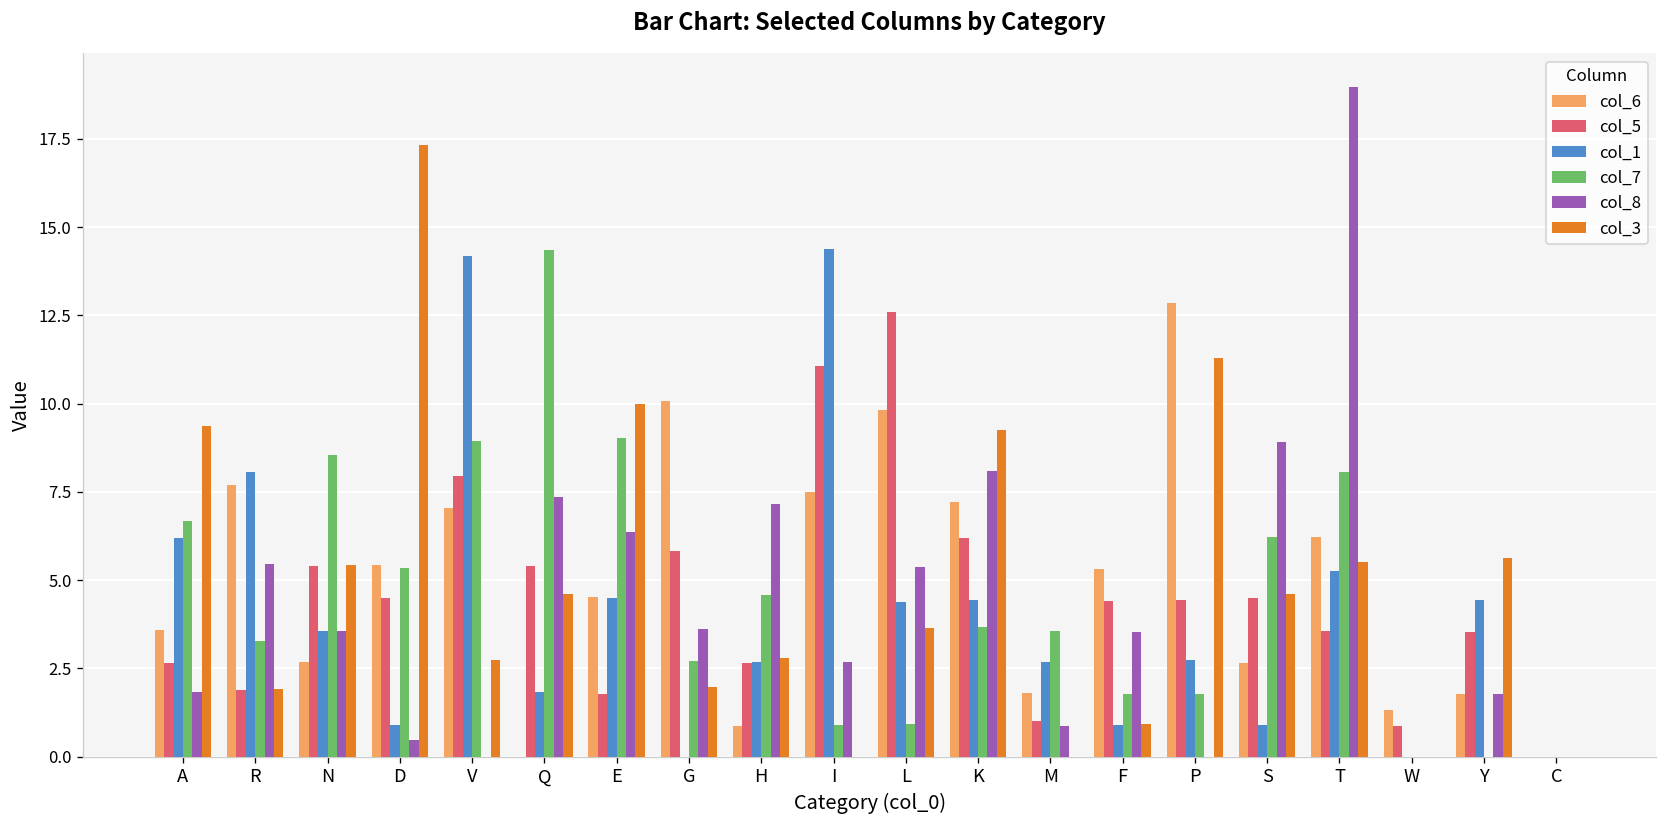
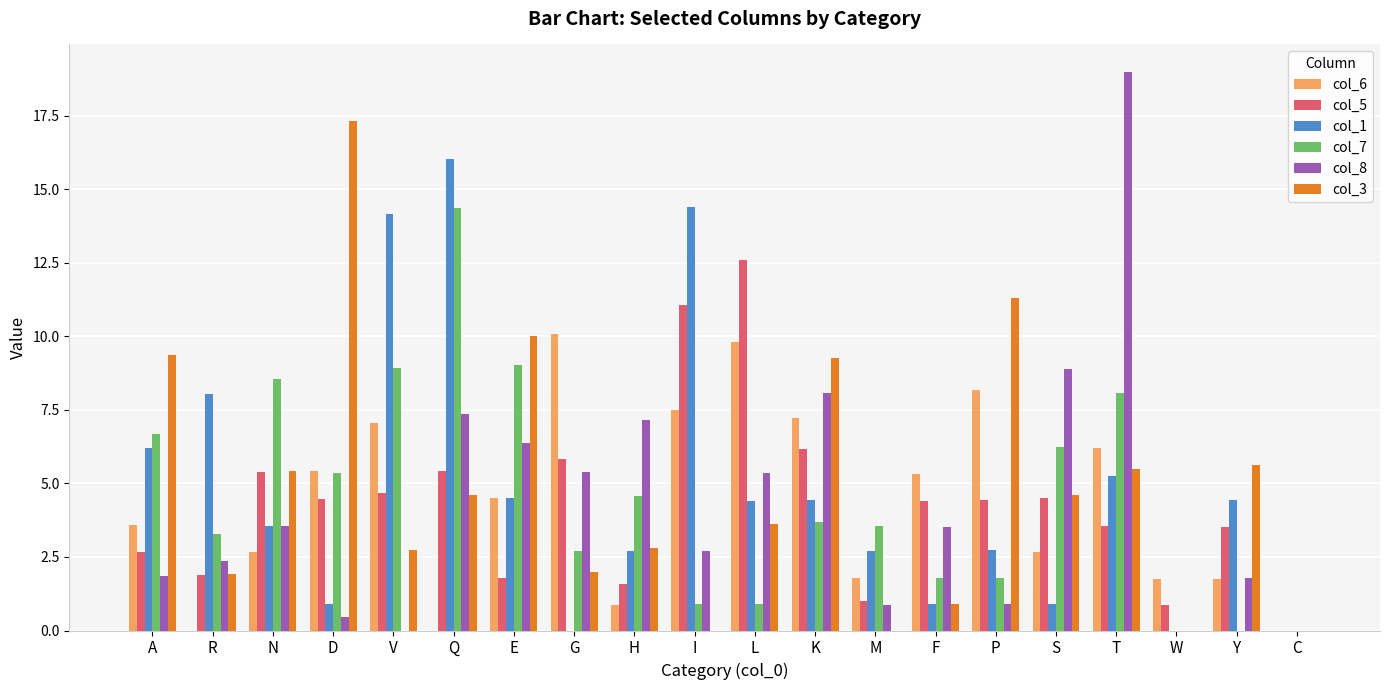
  {
    "col_6": {
      "A": 3.6,
-     "R": 7.7,
+     "R": 0.0,
      "N": 2.7,
      "D": 5.4,
      "V": 7.1,
      "Q": 0.0,
      "E": 4.5,
      "G": 10.1,
      "H": 0.9,
      "I": 7.5,
      "L": 9.8,
      "K": 7.2,
      "M": 1.8,
      "F": 5.3,
-     "P": 12.9,
+     "P": 8.2,
      "S": 2.7,
      "T": 6.2,
-     "W": 1.3,
+     "W": 1.7,
      "Y": 1.8,
      "C": 0.0
    },
    "col_5": {
      "A": 2.7,
      "R": 1.9,
      "N": 5.4,
      "D": 4.5,
-     "V": 7.9,
+     "V": 4.7,
      "Q": 5.4,
      "E": 1.8,
      "G": 5.8,
-     "H": 2.6,
+     "H": 1.6,
      "I": 11.1,
      "L": 12.6,
      "K": 6.2,
      "M": 1.0,
      "F": 4.4,
      "P": 4.4,
      "S": 4.5,
      "T": 3.6,
      "W": 0.9,
      "Y": 3.5,
      "C": 0.0
    },
    "col_1": {
      "A": 6.2,
      "R": 8.0,
      "N": 3.6,
      "D": 0.9,
      "V": 14.2,
-     "Q": 1.8,
+     "Q": 16.0,
      "E": 4.5,
      "G": 0.0,
      "H": 2.7,
      "I": 14.4,
      "L": 4.4,
      "K": 4.5,
      "M": 2.7,
      "F": 0.9,
      "P": 2.7,
      "S": 0.9,
      "T": 5.3,
      "W": 0.0,
      "Y": 4.4,
      "C": 0.0
    },
    "col_7": {
      "A": 6.7,
      "R": 3.3,
      "N": 8.5,
      "D": 5.3,
      "V": 8.9,
      "Q": 14.4,
      "E": 9.0,
      "G": 2.7,
      "H": 4.6,
      "I": 0.9,
      "L": 0.9,
      "K": 3.7,
      "M": 3.5,
      "F": 1.8,
      "P": 1.8,
      "S": 6.2,
      "T": 8.1,
      "W": 0.0,
      "Y": 0.0,
      "C": 0.0
    },
    "col_8": {
      "A": 1.8,
-     "R": 5.5,
+     "R": 2.4,
      "N": 3.6,
      "D": 0.5,
      "V": 0.0,
      "Q": 7.4,
      "E": 6.4,
-     "G": 3.6,
+     "G": 5.4,
      "H": 7.2,
      "I": 2.7,
      "L": 5.4,
      "K": 8.1,
      "M": 0.9,
      "F": 3.5,
-     "P": 0.0,
+     "P": 0.9,
      "S": 8.9,
      "T": 19.0,
      "W": 0.0,
      "Y": 1.8,
      "C": 0.0
    },
    "col_3": {
      "A": 9.4,
      "R": 1.9,
      "N": 5.4,
      "D": 17.3,
      "V": 2.7,
      "Q": 4.6,
      "E": 10.0,
      "G": 2.0,
      "H": 2.8,
      "I": 0.0,
      "L": 3.6,
      "K": 9.3,
      "M": 0.0,
      "F": 0.9,
      "P": 11.3,
      "S": 4.6,
      "T": 5.5,
      "W": 0.0,
      "Y": 5.6,
      "C": 0.0
    }
  }
